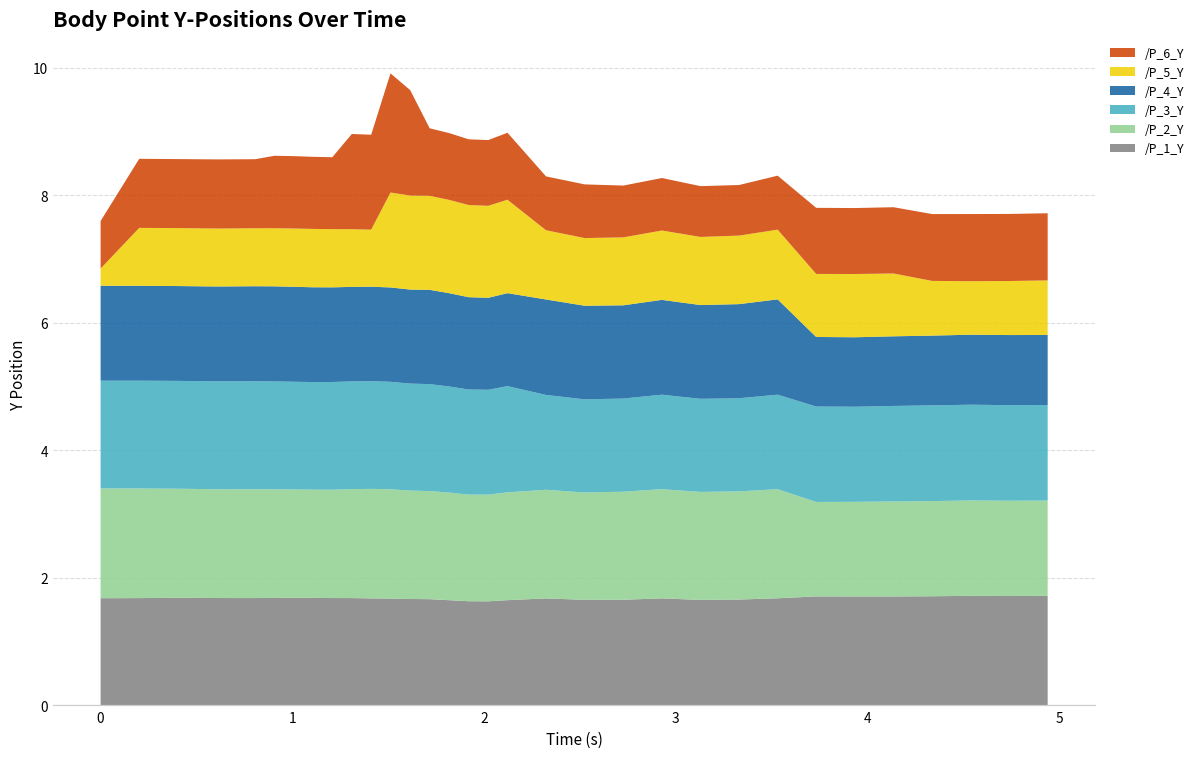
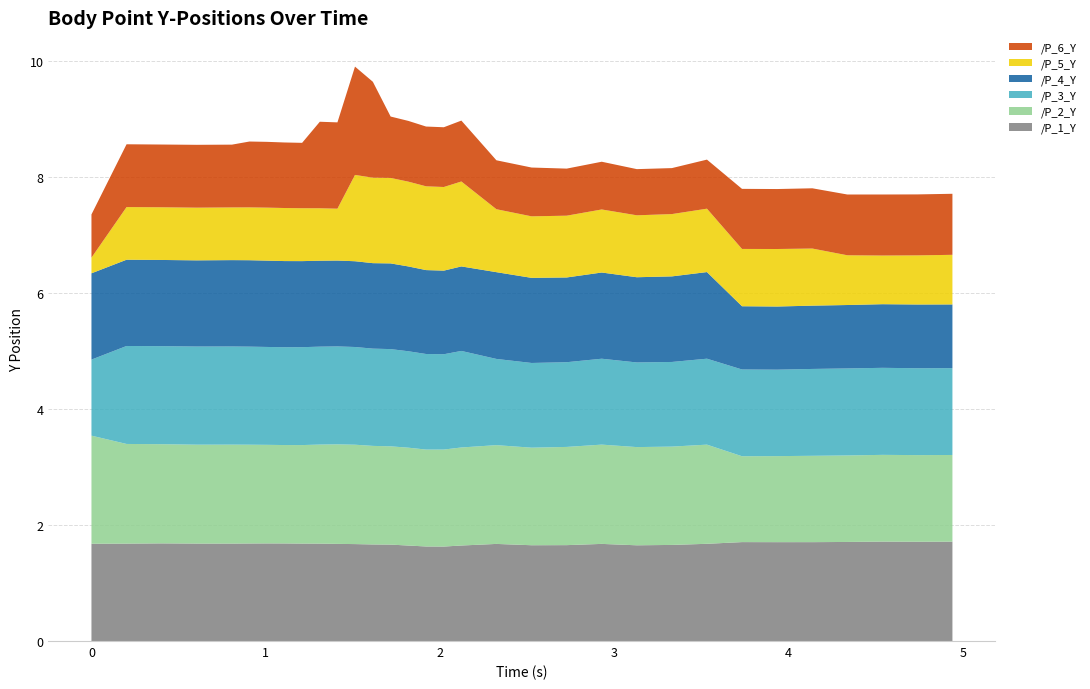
  {
    "/P_1_Y": {
      "0": 1.7
    },
    "/P_2_Y": {
-     "0": 1.7
+     "0": 1.9
    },
    "/P_3_Y": {
-     "0": 1.7
+     "0": 1.3
    },
    "/P_4_Y": {
      "0": 1.5
    },
    "/P_5_Y": {
      "0": 0.3
    },
    "/P_6_Y": {
      "0": 0.7
    }
  }
